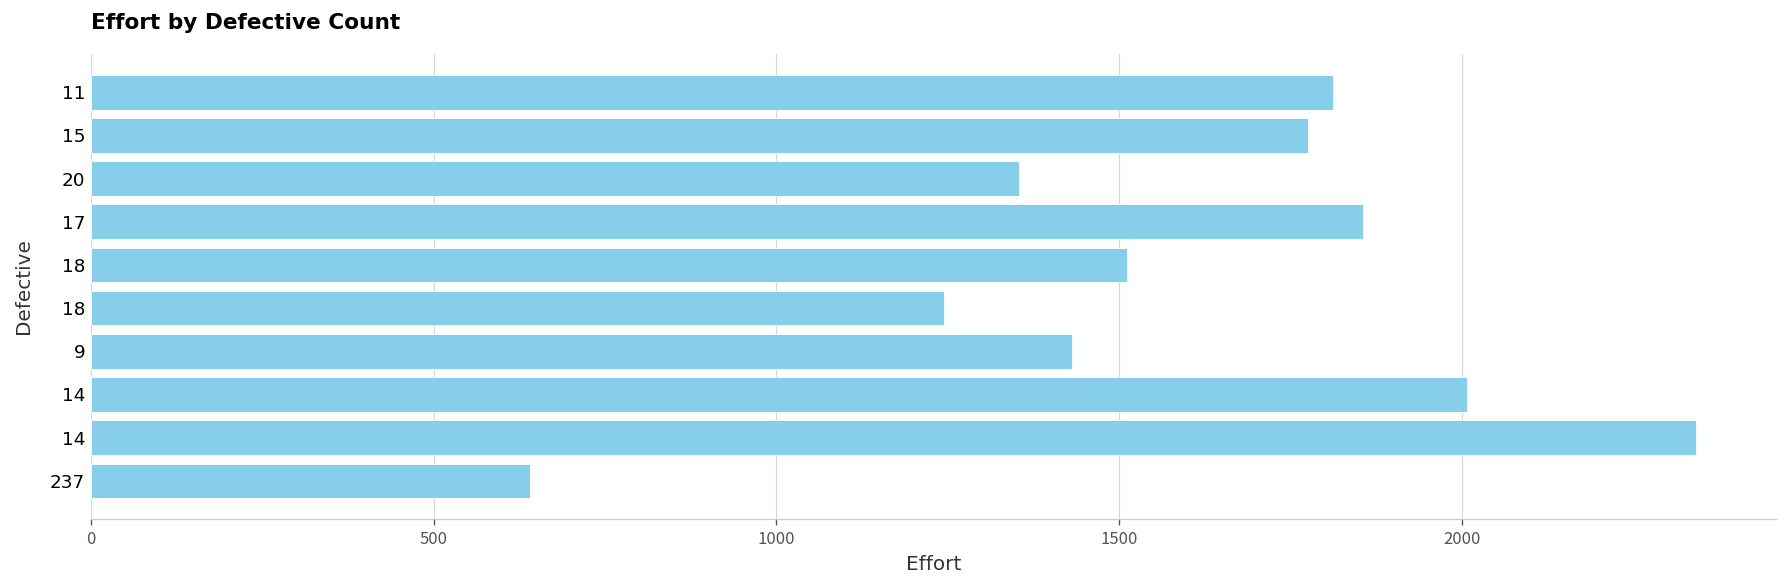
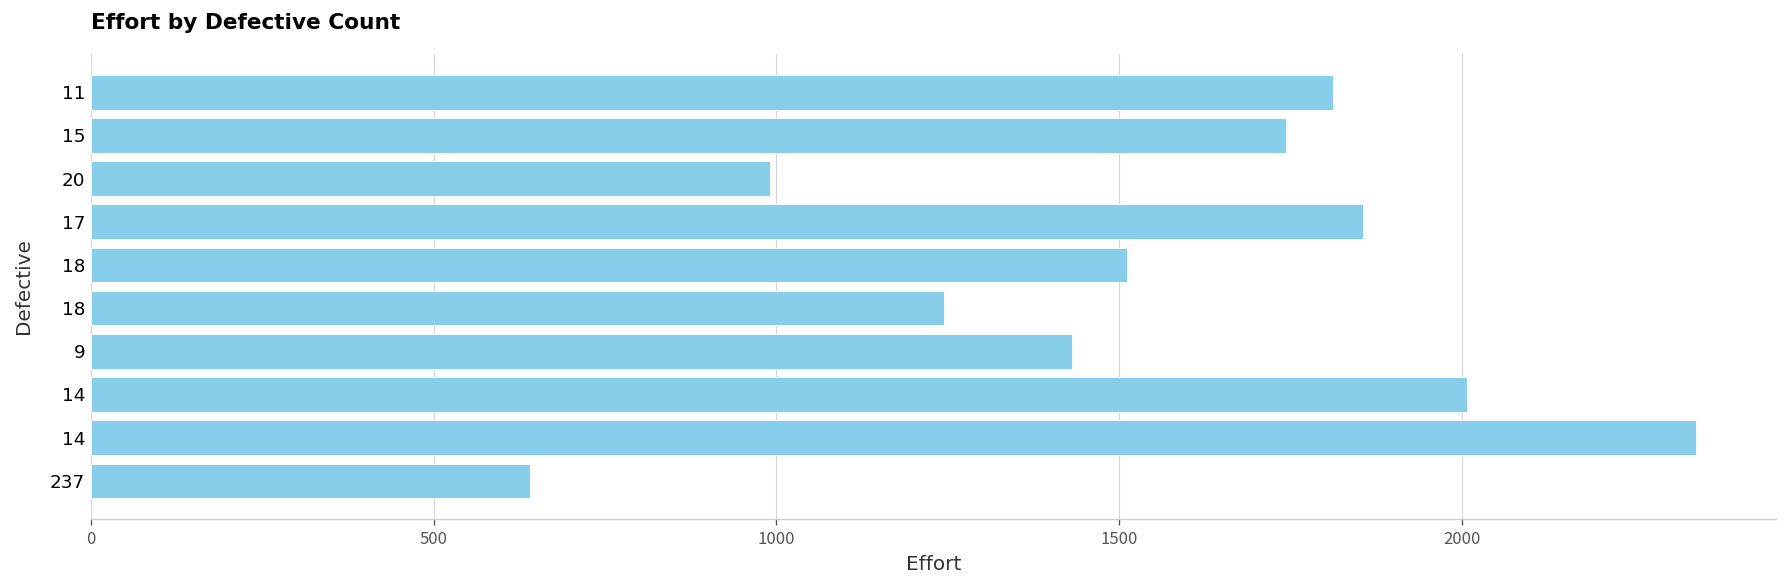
  {
    "11": 1810,
-   "15": 1780,
-   "20": 1350,
+   "15": 1740,
+   "20": 990,
    "17": 1860,
    "9": 1430,
    "237": 640
  }
